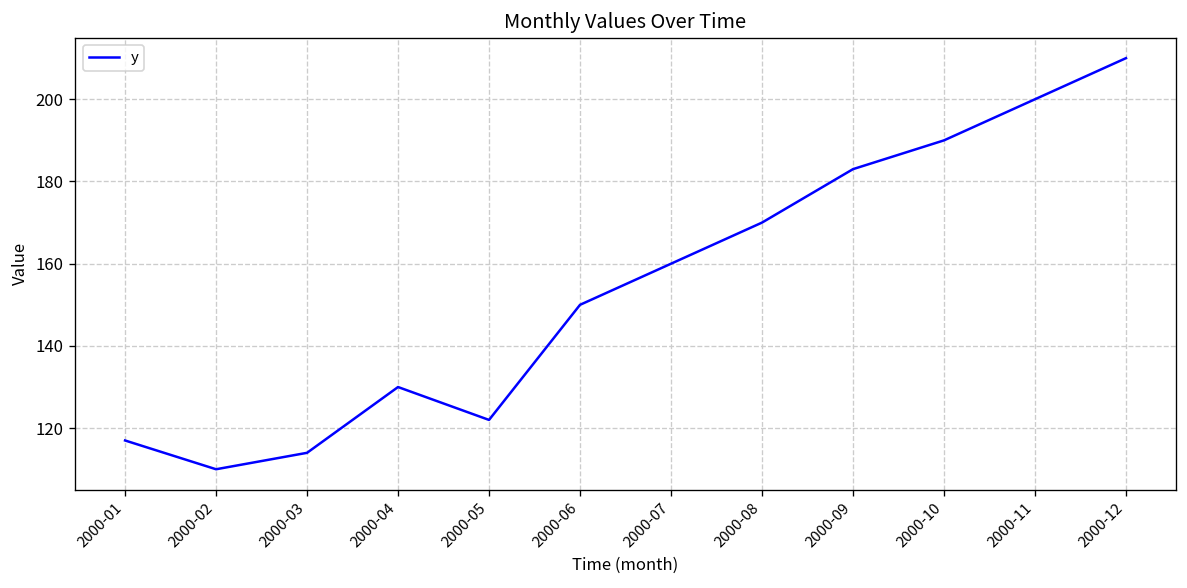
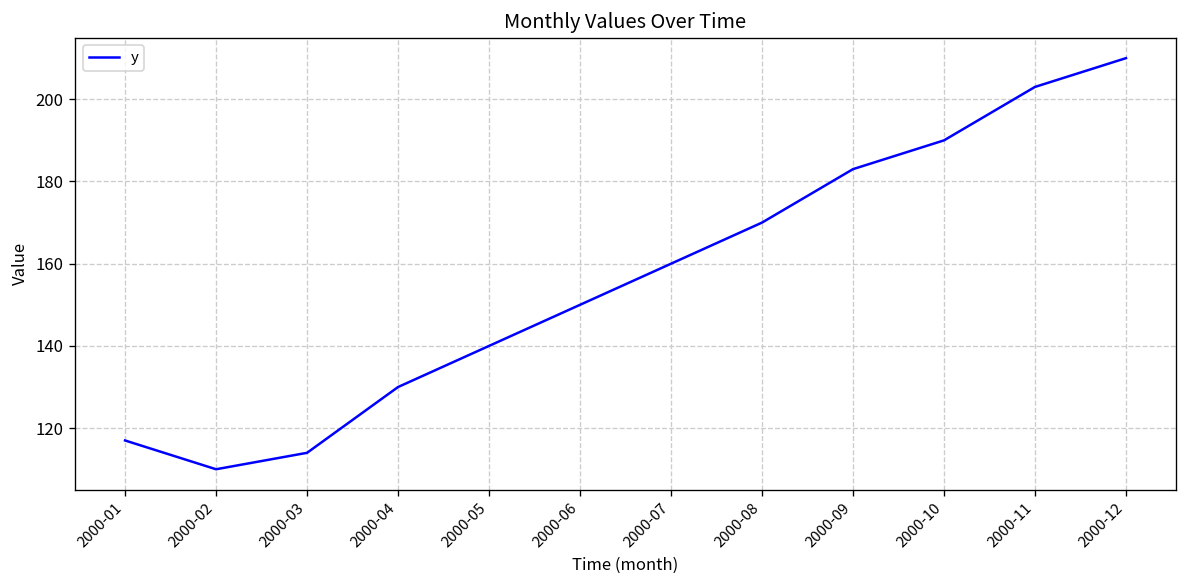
  {
    "2000-01": 117,
    "2000-02": 110,
    "2000-03": 114,
    "2000-04": 130,
-   "2000-05": 122,
+   "2000-05": 140,
    "2000-06": 150,
    "2000-07": 160,
    "2000-08": 170,
    "2000-09": 183,
    "2000-10": 190,
-   "2000-11": 200,
+   "2000-11": 203,
    "2000-12": 210
  }
